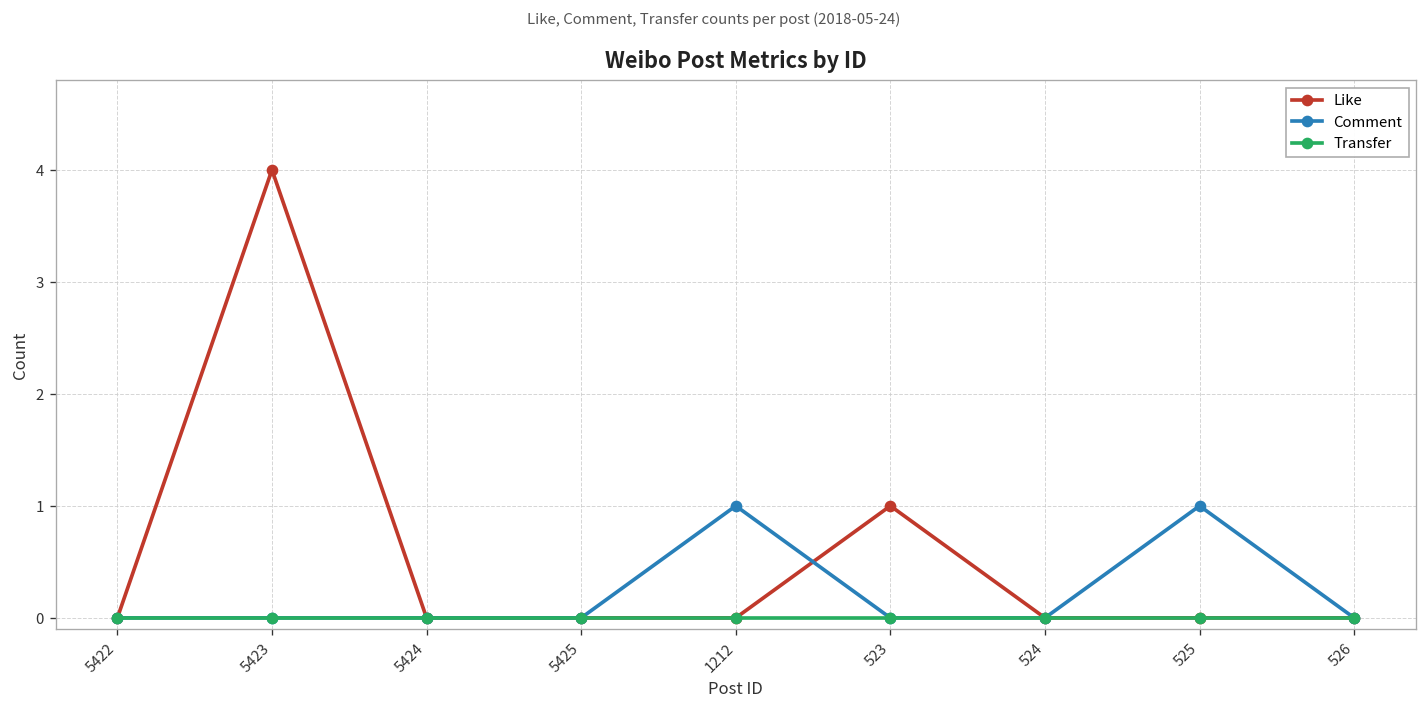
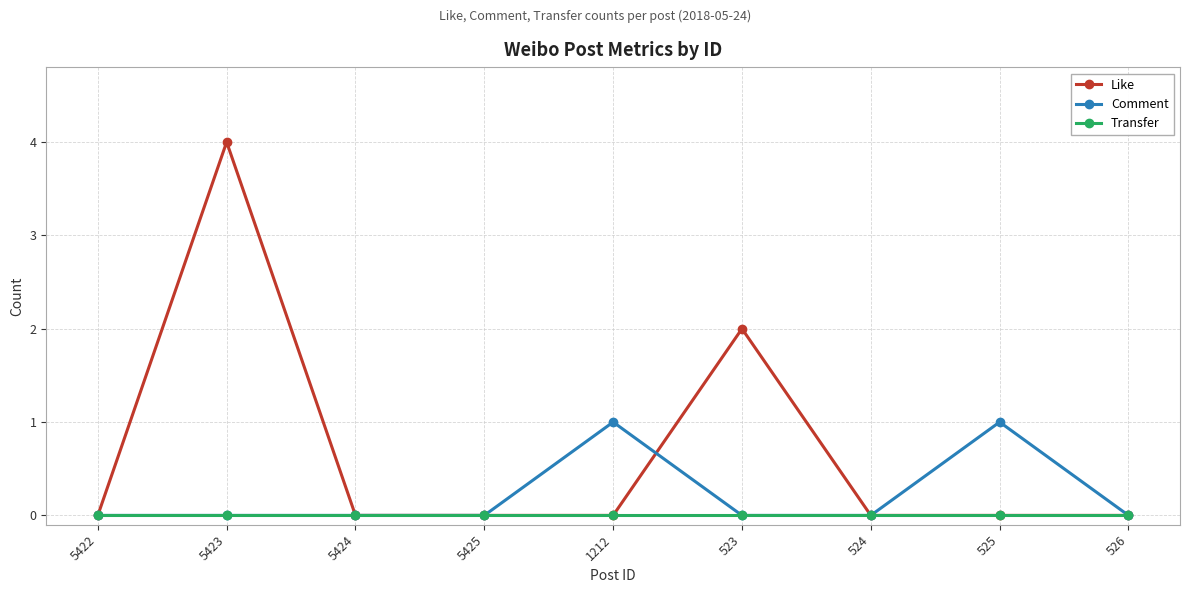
  {
    "Like": {
      "5423": 4,
-     "523": 1
+     "523": 2
    },
    "Comment": {
      "1212": 1,
      "525": 1
    }
  }
